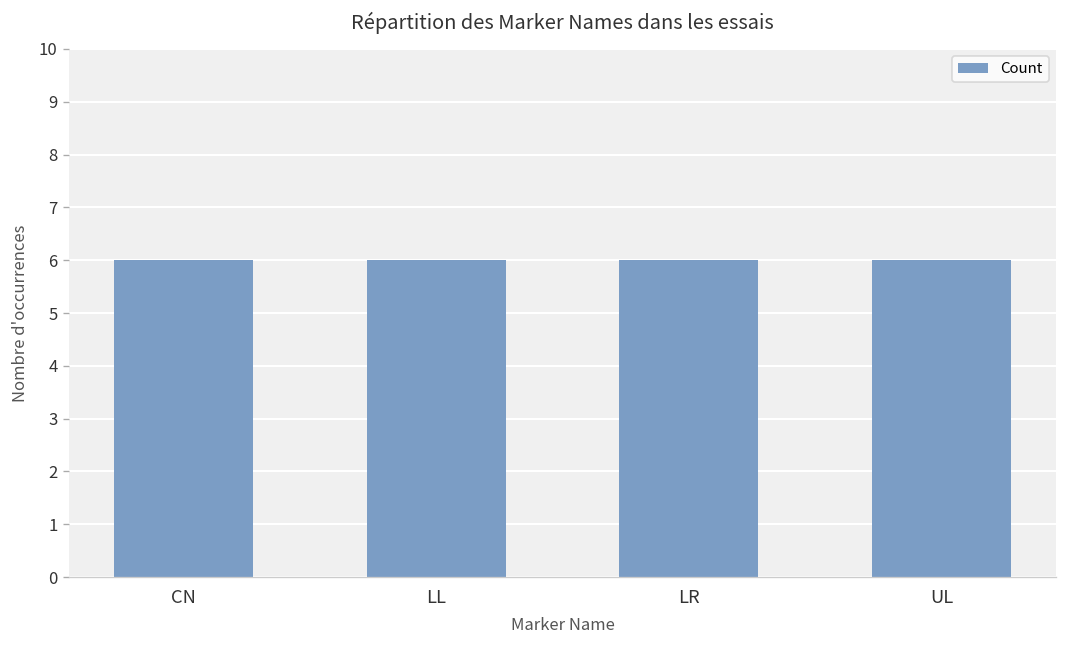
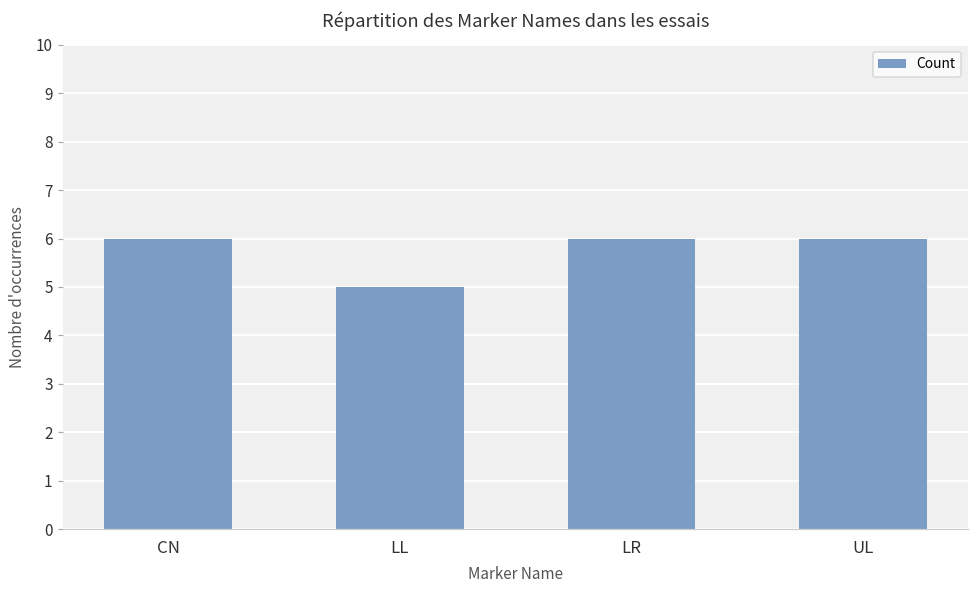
  {
    "CN": 6,
-   "LL": 6,
+   "LL": 5,
    "LR": 6,
    "UL": 6
  }
